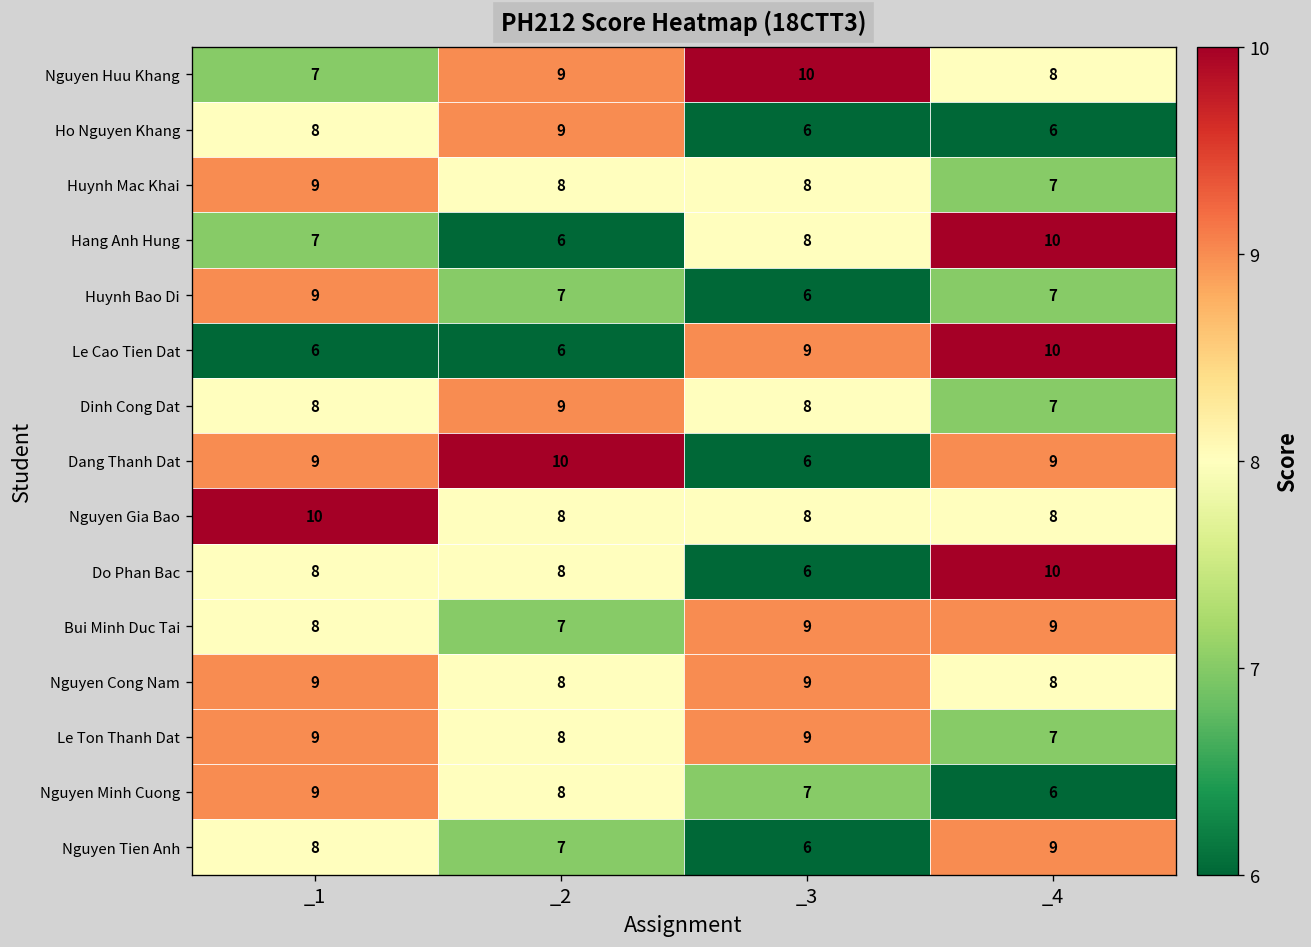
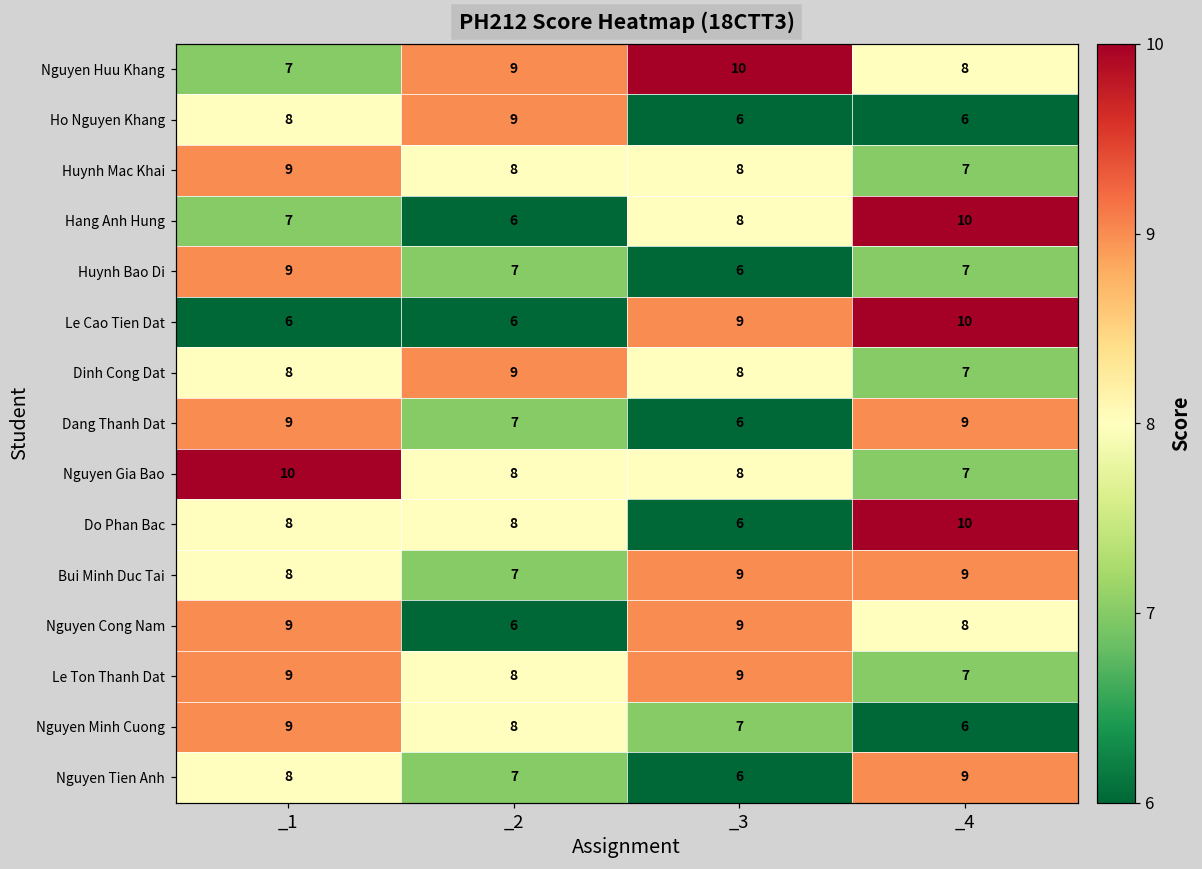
  {
    "Nguyen Huu Khang": {
      "_1": 7,
      "_2": 9,
      "_3": 10,
      "_4": 8
    },
    "Ho Nguyen Khang": {
      "_1": 8,
      "_2": 9,
      "_3": 6,
      "_4": 6
    },
    "Huynh Mac Khai": {
      "_1": 9,
      "_2": 8,
      "_3": 8,
      "_4": 7
    },
    "Hang Anh Hung": {
      "_1": 7,
      "_2": 6,
      "_3": 8,
      "_4": 10
    },
    "Huynh Bao Di": {
      "_1": 9,
      "_2": 7,
      "_3": 6,
      "_4": 7
    },
    "Le Cao Tien Dat": {
      "_1": 6,
      "_2": 6,
      "_3": 9,
      "_4": 10
    },
    "Dinh Cong Dat": {
      "_1": 8,
      "_2": 9,
      "_3": 8,
      "_4": 7
    },
    "Dang Thanh Dat": {
      "_1": 9,
-     "_2": 10,
+     "_2": 7,
      "_3": 6,
      "_4": 9
    },
    "Nguyen Gia Bao": {
      "_1": 10,
      "_2": 8,
      "_3": 8,
-     "_4": 8
+     "_4": 7
    },
    "Do Phan Bac": {
      "_1": 8,
      "_2": 8,
      "_3": 6,
      "_4": 10
    },
    "Bui Minh Duc Tai": {
      "_1": 8,
      "_2": 7,
      "_3": 9,
      "_4": 9
    },
    "Nguyen Cong Nam": {
      "_1": 9,
-     "_2": 8,
+     "_2": 6,
      "_3": 9,
      "_4": 8
    },
    "Le Ton Thanh Dat": {
      "_1": 9,
      "_2": 8,
      "_3": 9,
      "_4": 7
    },
    "Nguyen Minh Cuong": {
      "_1": 9,
      "_2": 8,
      "_3": 7,
      "_4": 6
    },
    "Nguyen Tien Anh": {
      "_1": 8,
      "_2": 7,
      "_3": 6,
      "_4": 9
    }
  }
